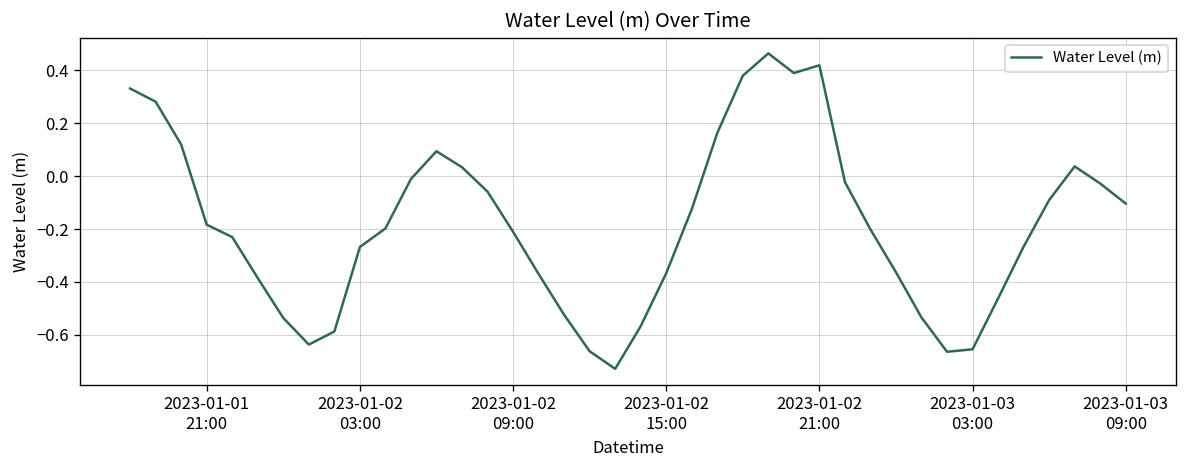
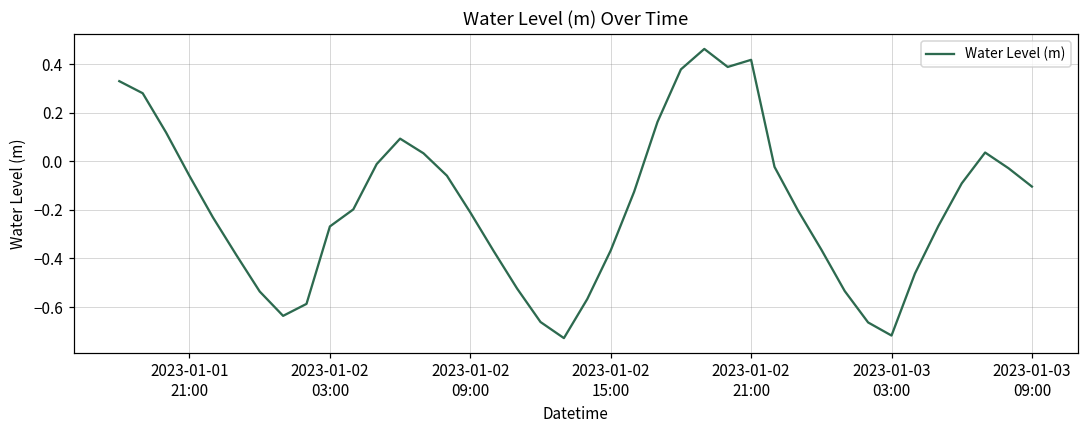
  {
-   "2023-01-01 21:00": -0.18,
+   "2023-01-01 21:00": -0.06,
    "2023-01-02 03:00": -0.27,
    "2023-01-02 09:00": -0.21,
    "2023-01-02 15:00": -0.37,
    "2023-01-02 21:00": 0.42,
-   "2023-01-03 03:00": -0.65,
+   "2023-01-03 03:00": -0.72,
    "2023-01-03 09:00": -0.10
  }
